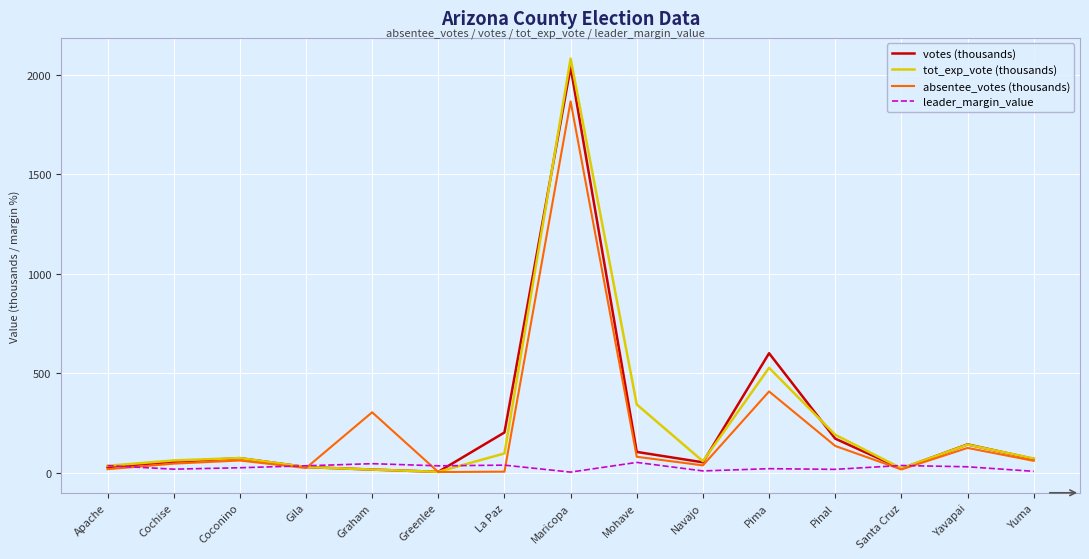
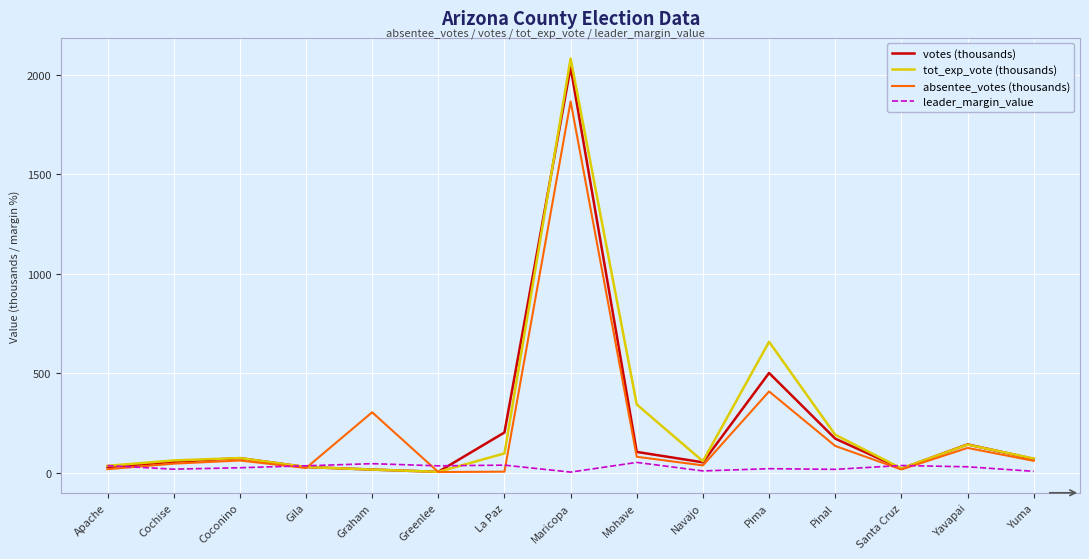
  {
    "votes (thousands)": {
      "La Paz": 200,
      "Maricopa": 2040,
      "Mohave": 100,
-     "Pima": 600,
+     "Pima": 500,
      "Pinal": 170
    },
    "tot_exp_vote (thousands)": {
      "La Paz": 100,
      "Maricopa": 2080,
      "Mohave": 340,
-     "Pima": 530,
+     "Pima": 660,
      "Pinal": 190
    },
    "absentee_votes (thousands)": {
      "Graham": 300,
      "La Paz": 0,
      "Maricopa": 1870,
      "Mohave": 80,
      "Navajo": 40,
      "Pima": 410,
      "Pinal": 130,
      "Yavapai": 120
    },
    "leader_margin_value": {
      "Cochise": 20,
      "Coconino": 20,
      "Graham": 40,
      "Greenlee": 30,
      "La Paz": 40,
      "Maricopa": 0,
      "Mohave": 50,
      "Navajo": 10,
      "Pima": 20,
      "Pinal": 20,
      "Santa Cruz": 40,
      "Yavapai": 30,
      "Yuma": 10
    }
  }
